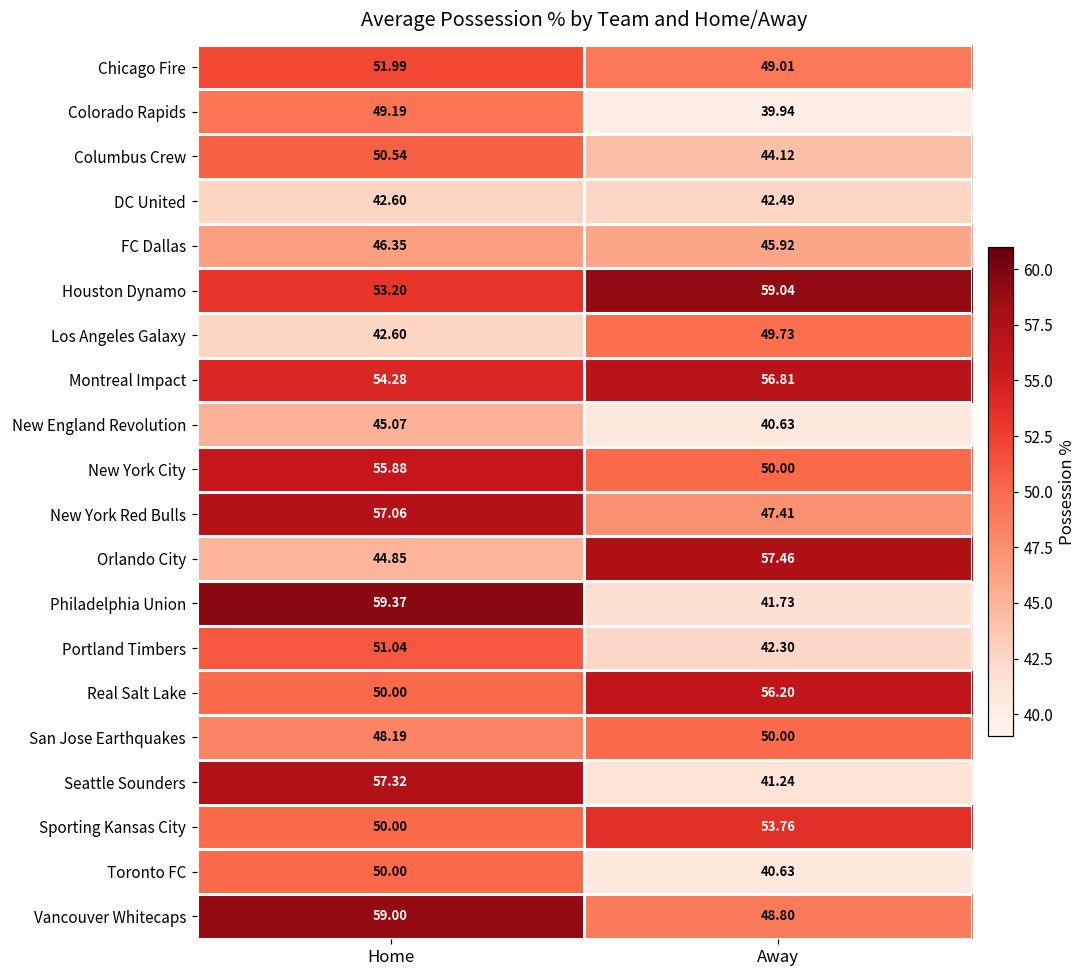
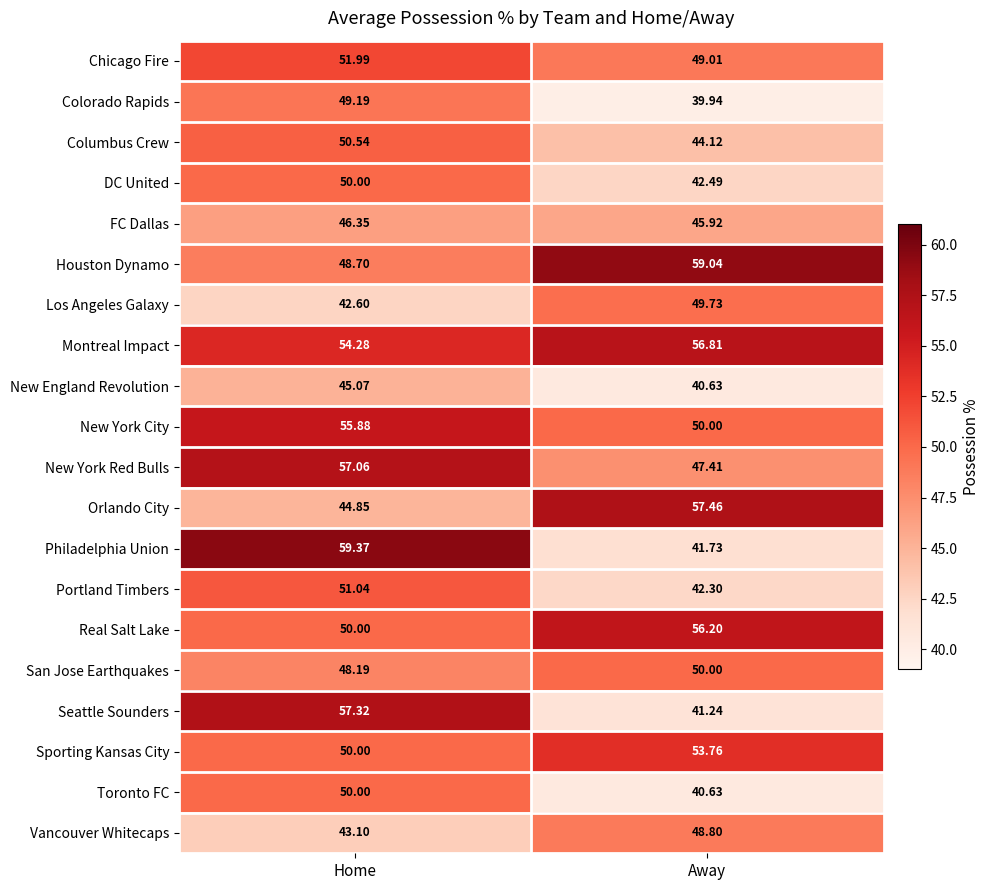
  {
    "Chicago Fire": {
      "Home": 51.99,
      "Away": 49.01
    },
    "Colorado Rapids": {
      "Home": 49.19,
      "Away": 39.94
    },
    "Columbus Crew": {
      "Home": 50.54,
      "Away": 44.12
    },
    "DC United": {
-     "Home": 42.60,
+     "Home": 50.00,
      "Away": 42.49
    },
    "FC Dallas": {
      "Home": 46.35,
      "Away": 45.92
    },
    "Houston Dynamo": {
-     "Home": 53.20,
+     "Home": 48.70,
      "Away": 59.04
    },
    "Los Angeles Galaxy": {
      "Home": 42.60,
      "Away": 49.73
    },
    "Montreal Impact": {
      "Home": 54.28,
      "Away": 56.81
    },
    "New England Revolution": {
      "Home": 45.07,
      "Away": 40.63
    },
    "New York City": {
      "Home": 55.88,
      "Away": 50.00
    },
    "New York Red Bulls": {
      "Home": 57.06,
      "Away": 47.41
    },
    "Orlando City": {
      "Home": 44.85,
      "Away": 57.46
    },
    "Philadelphia Union": {
      "Home": 59.37,
      "Away": 41.73
    },
    "Portland Timbers": {
      "Home": 51.04,
      "Away": 42.30
    },
    "Real Salt Lake": {
      "Home": 50.00,
      "Away": 56.20
    },
    "San Jose Earthquakes": {
      "Home": 48.19,
      "Away": 50.00
    },
    "Seattle Sounders": {
      "Home": 57.32,
      "Away": 41.24
    },
    "Sporting Kansas City": {
      "Home": 50.00,
      "Away": 53.76
    },
    "Toronto FC": {
      "Home": 50.00,
      "Away": 40.63
    },
    "Vancouver Whitecaps": {
-     "Home": 59.00,
+     "Home": 43.10,
      "Away": 48.80
    }
  }
